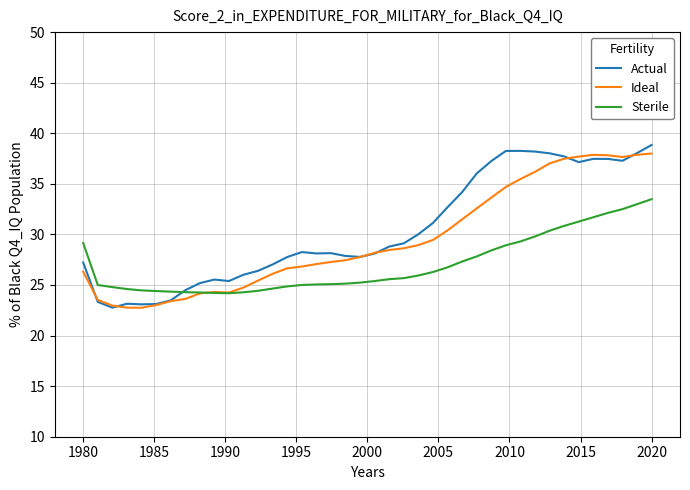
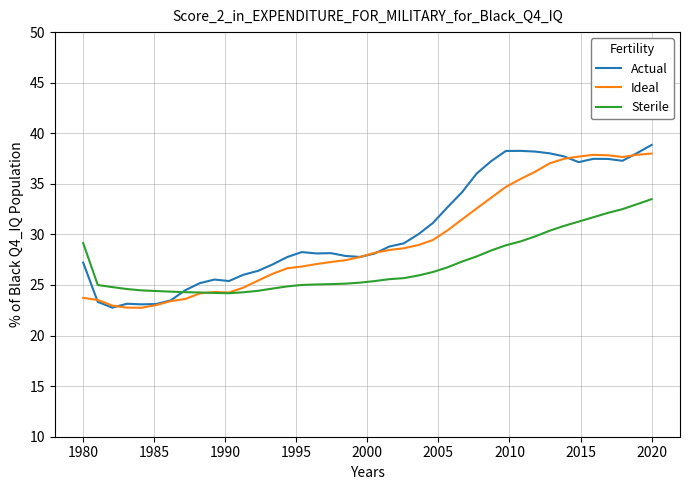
  {
    "Actual": {
      "1980": 27.2,
      "2020": 38.8
    },
    "Ideal": {
-     "1980": 26.3,
+     "1980": 23.7,
      "2020": 38.0
    },
    "Sterile": {
      "1980": 29.1,
      "2020": 33.5
    }
  }
